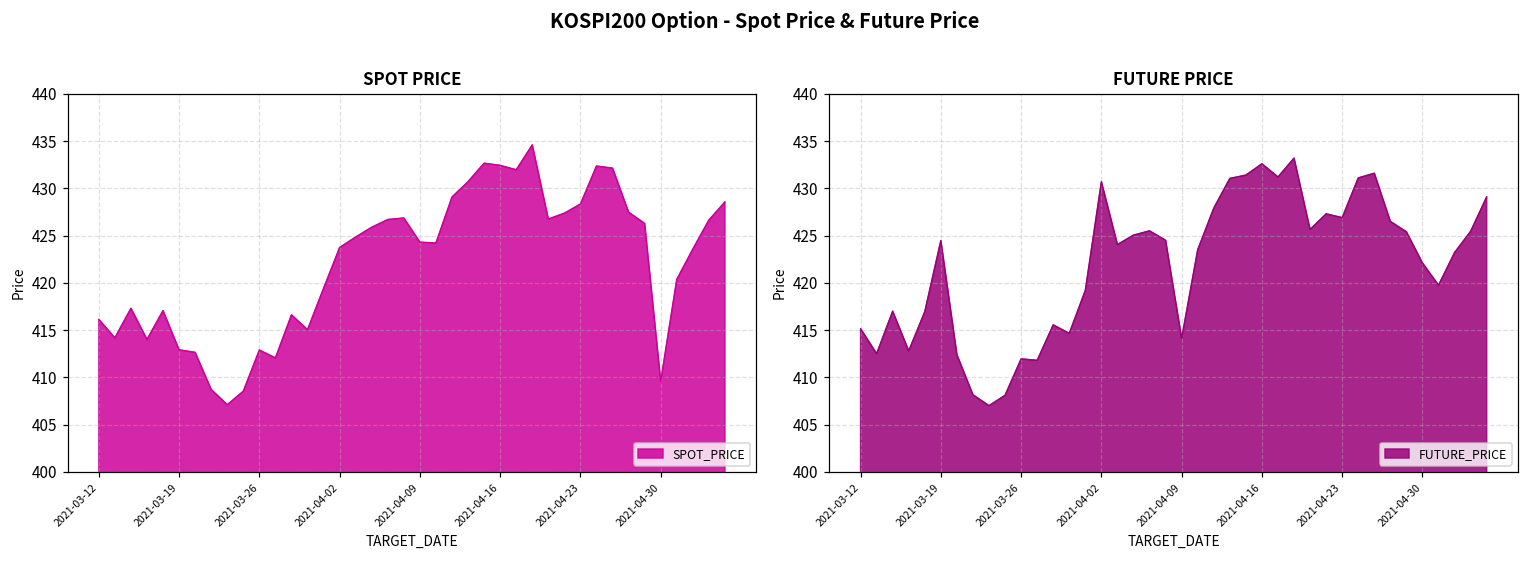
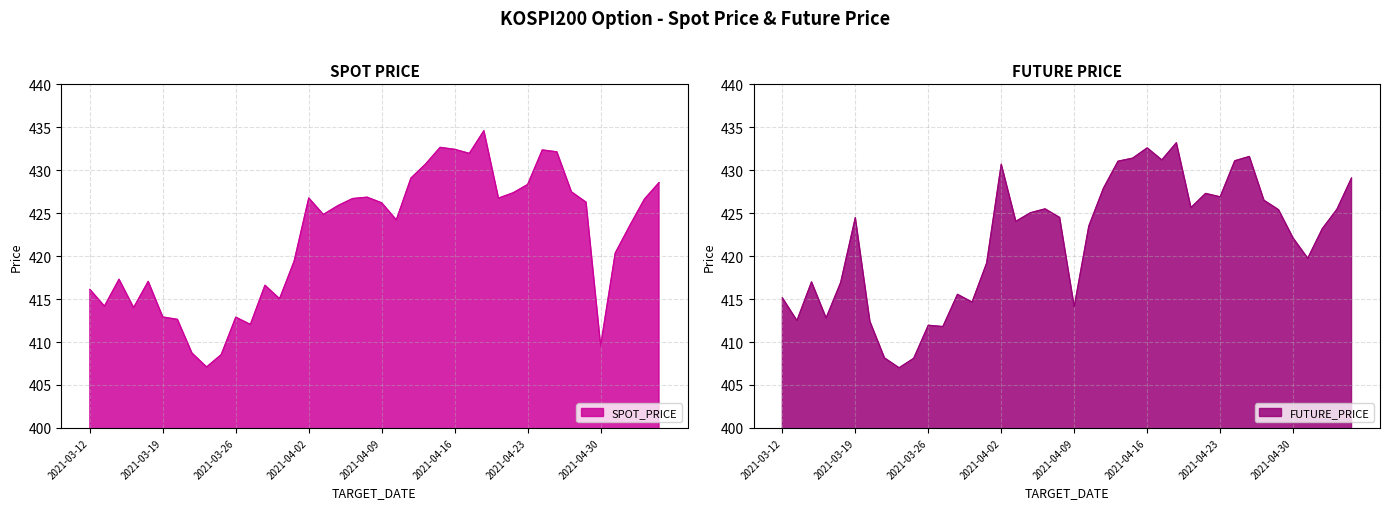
  {
    "SPOT PRICE": {
      "2021-03-12": 416,
      "2021-03-19": 413,
      "2021-03-26": 413,
-     "2021-04-02": 424,
-     "2021-04-09": 424,
+     "2021-04-02": 427,
+     "2021-04-09": 426,
      "2021-04-16": 432,
      "2021-04-23": 428,
      "2021-04-30": 410
    },
    "FUTURE PRICE": {
      "2021-03-12": 415,
      "2021-03-19": 424,
      "2021-03-26": 412,
      "2021-04-02": 431,
      "2021-04-09": 414,
      "2021-04-16": 433,
      "2021-04-23": 427,
      "2021-04-30": 422
    }
  }
